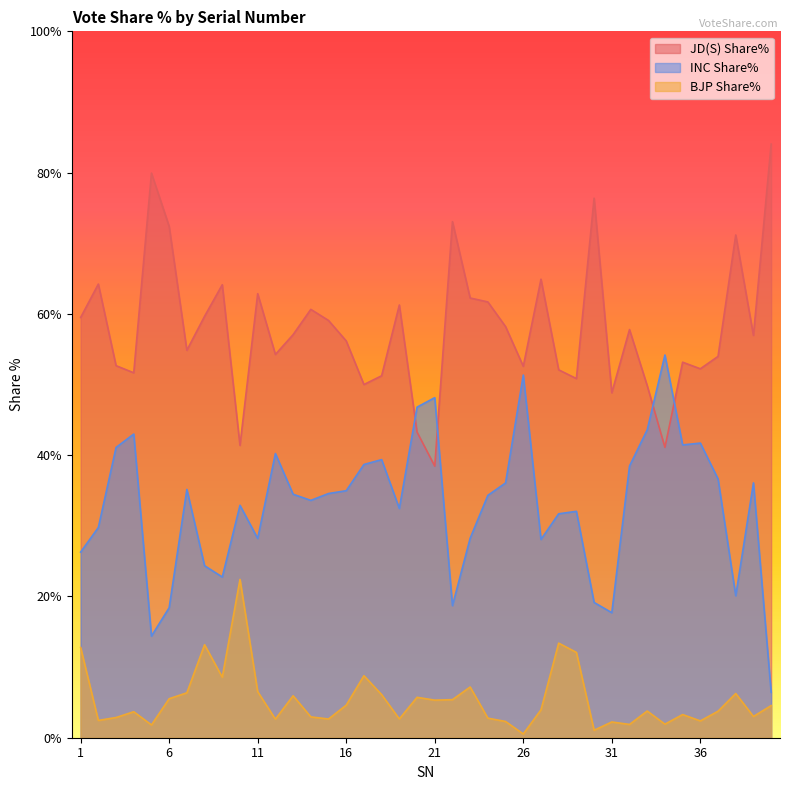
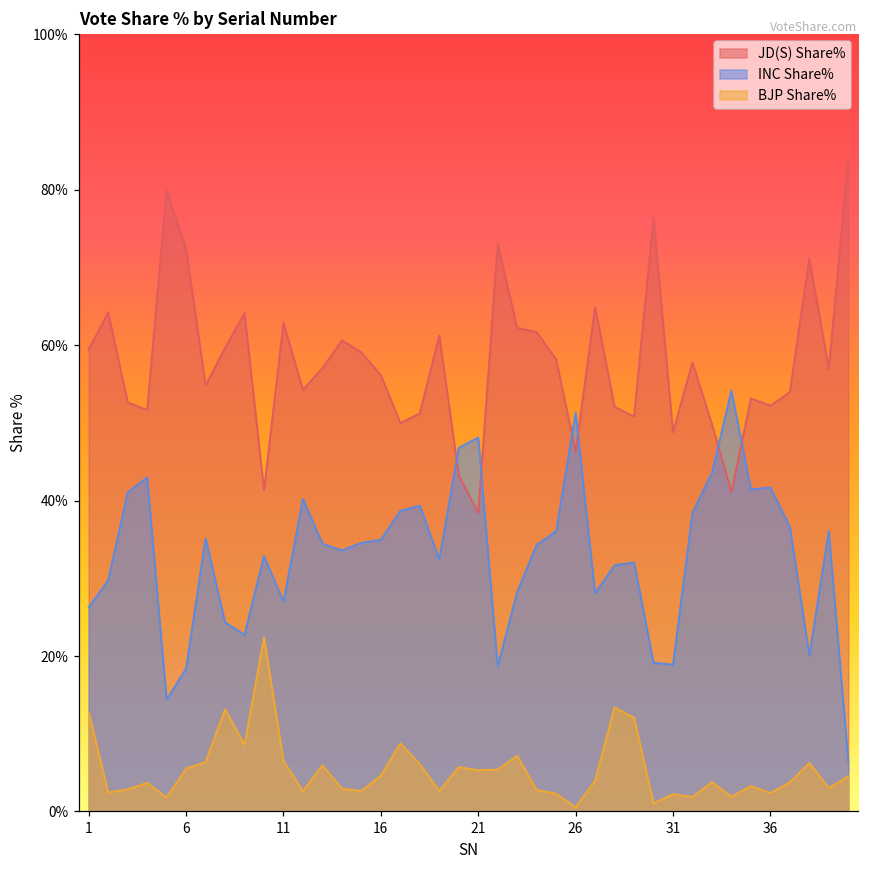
  {
    "JD(S) Share%": {
      "1": "59%",
      "6": "72%",
      "11": "63%",
      "16": "56%",
      "21": "38%",
-     "26": "53%",
+     "26": "46%",
      "31": "49%",
      "36": "52%"
    },
    "INC Share%": {
      "1": "26%",
      "6": "18%",
-     "11": "28%",
+     "11": "27%",
      "16": "35%",
      "21": "48%",
      "26": "51%",
-     "31": "18%",
+     "31": "19%",
      "36": "42%"
    },
    "BJP Share%": {
      "1": "13%",
      "6": "6%",
      "11": "7%",
      "16": "5%",
      "21": "5%",
      "26": "1%",
      "31": "2%",
      "36": "2%"
    }
  }
